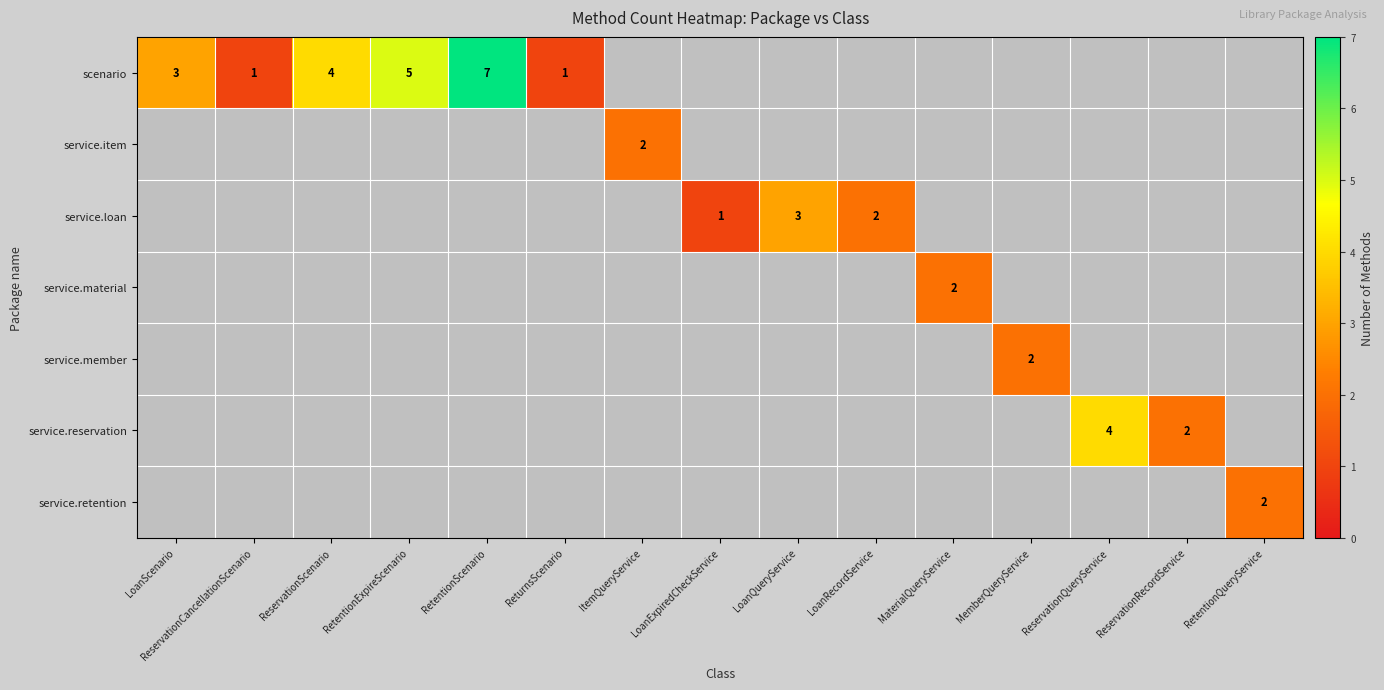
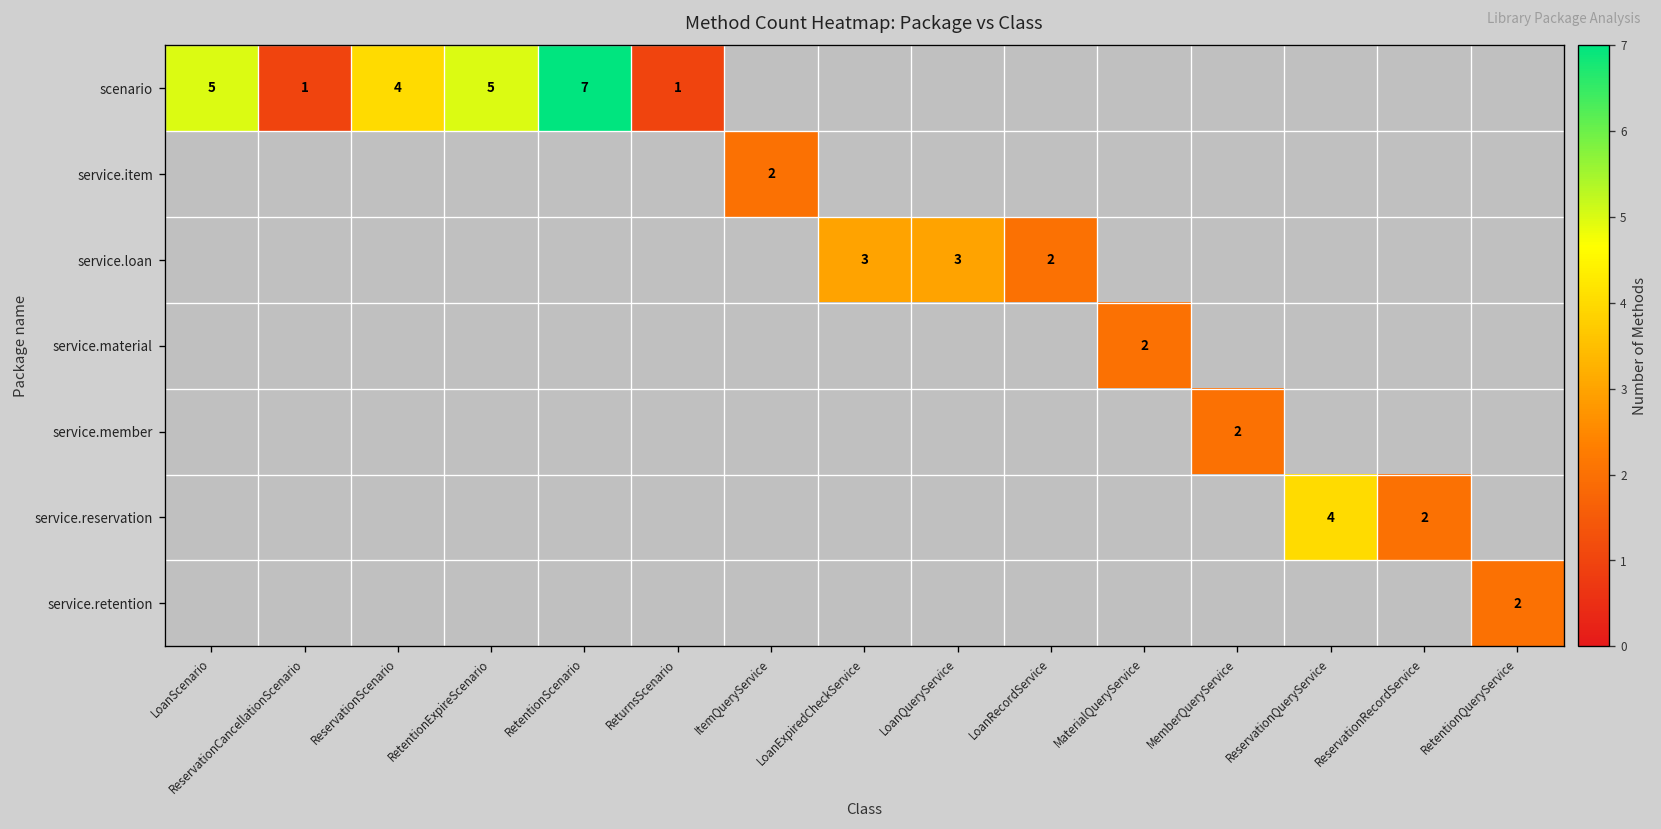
  {
    "scenario": {
-     "LoanScenario": 3,
+     "LoanScenario": 5,
      "ReservationCancellationScenario": 1,
      "ReservationScenario": 4,
      "RetentionExpireScenario": 5,
      "RetentionScenario": 7,
      "ReturnsScenario": 1
    },
    "service.item": {
      "ItemQueryService": 2
    },
    "service.loan": {
-     "LoanExpiredCheckService": 1,
+     "LoanExpiredCheckService": 3,
      "LoanQueryService": 3,
      "LoanRecordService": 2
    },
    "service.material": {
      "MaterialQueryService": 2
    },
    "service.member": {
      "MemberQueryService": 2
    },
    "service.reservation": {
      "ReservationQueryService": 4,
      "ReservationRecordService": 2
    },
    "service.retention": {
      "RetentionQueryService": 2
    }
  }
